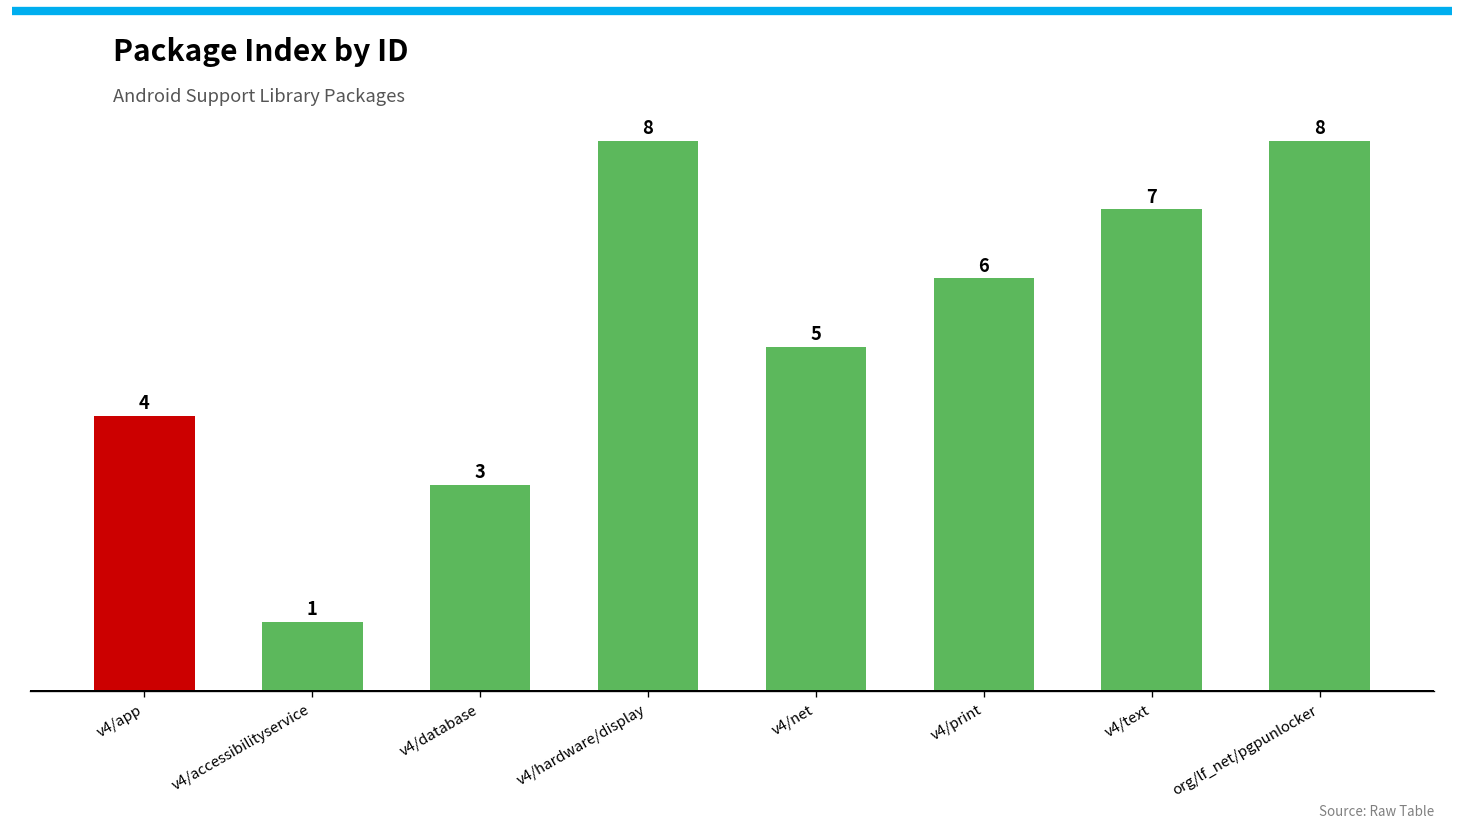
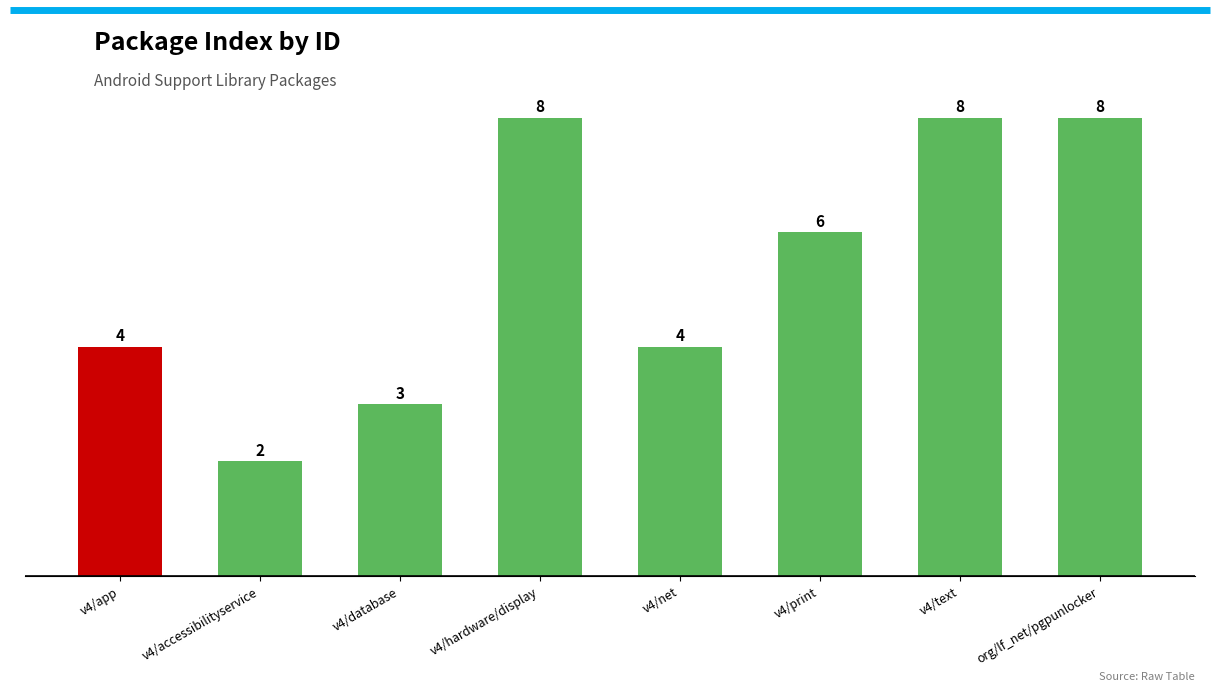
  {
    "v4/app": 4,
-   "v4/accessibilityservice": 1,
+   "v4/accessibilityservice": 2,
    "v4/database": 3,
    "v4/hardware/display": 8,
-   "v4/net": 5,
+   "v4/net": 4,
    "v4/print": 6,
-   "v4/text": 7,
+   "v4/text": 8,
    "org/lf_net/pgpunlocker": 8
  }
